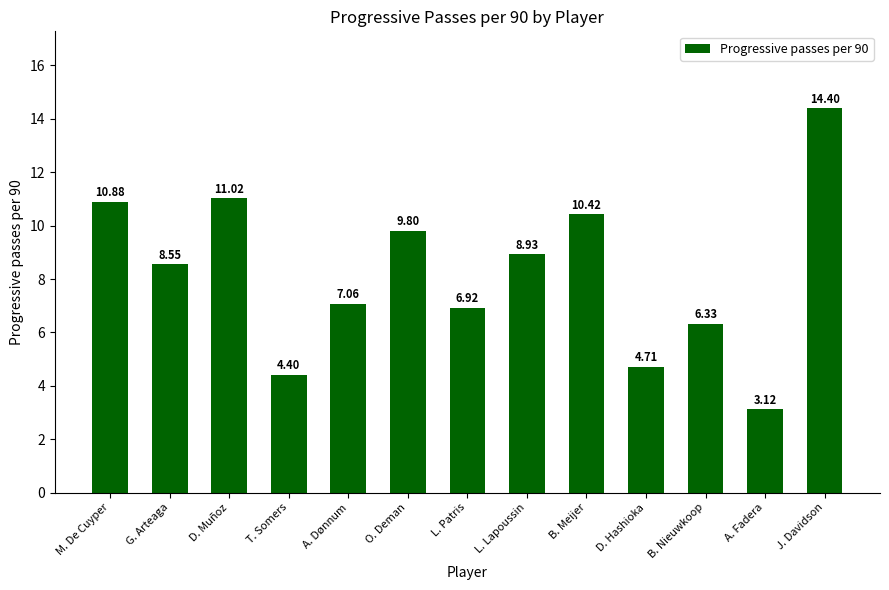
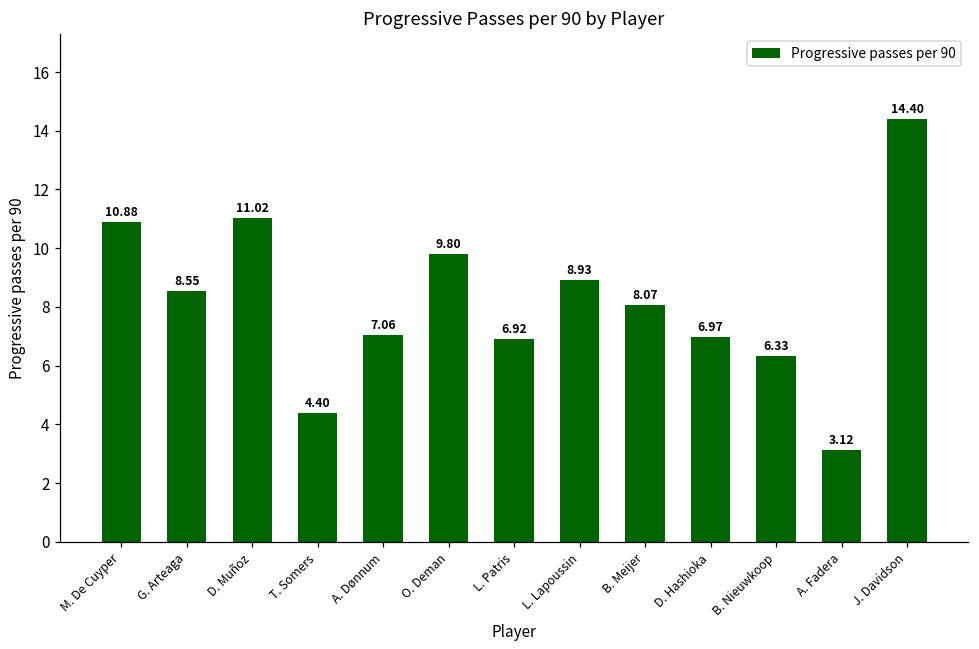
  {
    "M. De Cuyper": 10.88,
    "G. Arteaga": 8.55,
    "D. Muñoz": 11.02,
    "T. Somers": 4.40,
    "A. Dønnum": 7.06,
    "O. Deman": 9.80,
    "L. Patris": 6.92,
    "L. Lapoussin": 8.93,
-   "B. Meijer": 10.42,
-   "D. Hashioka": 4.71,
+   "B. Meijer": 8.07,
+   "D. Hashioka": 6.97,
    "B. Nieuwkoop": 6.33,
    "A. Fadera": 3.12,
    "J. Davidson": 14.40
  }
